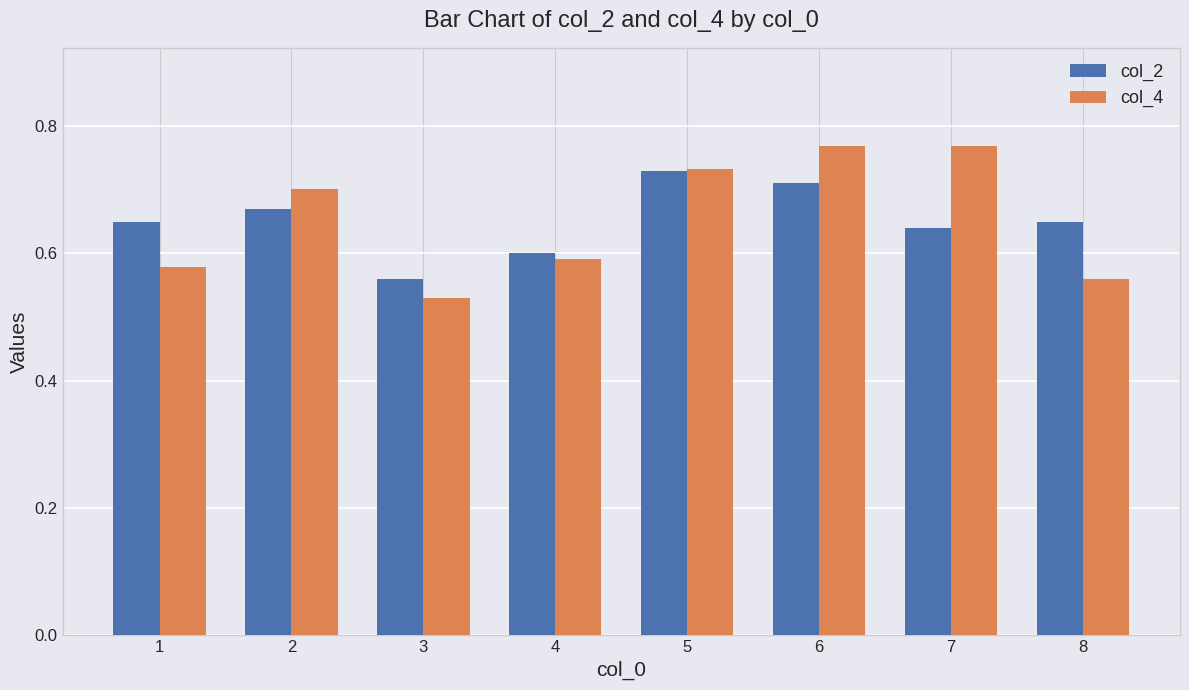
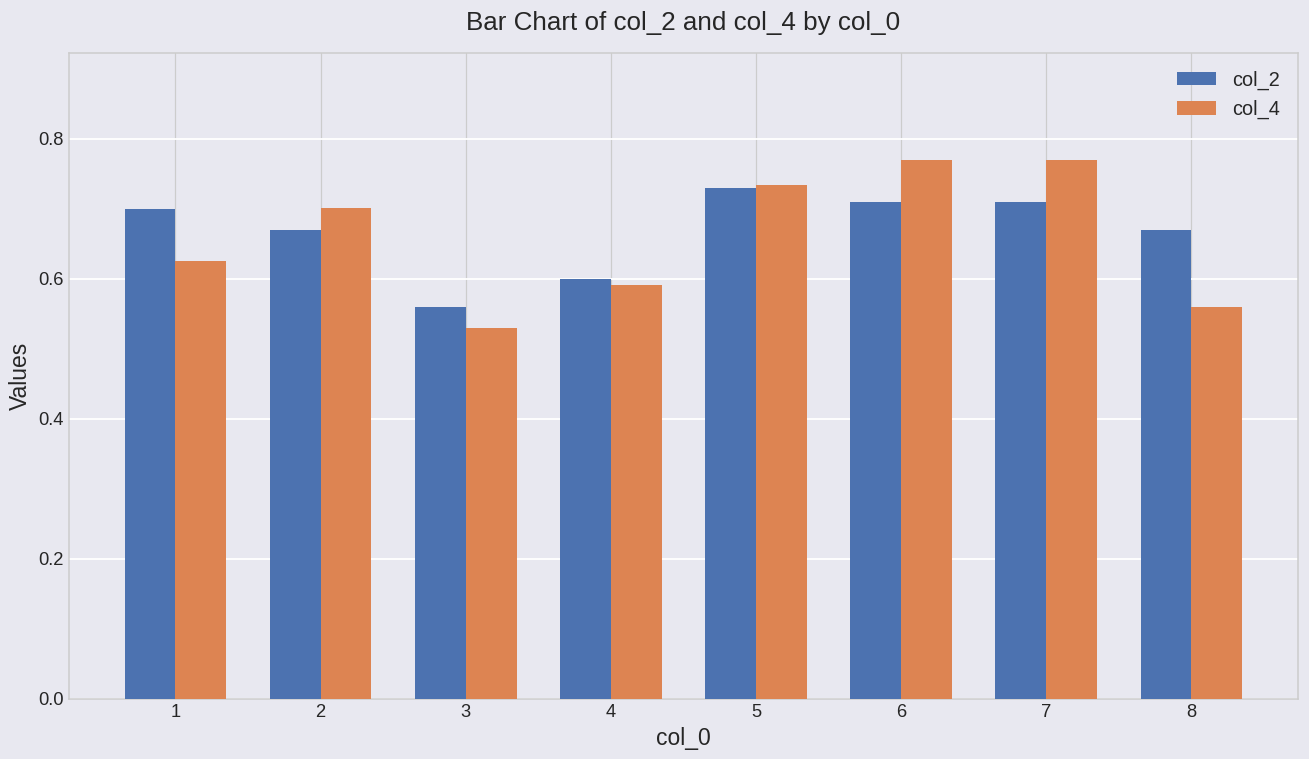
  {
    "col_2": {
-     "1": 0.65,
+     "1": 0.70,
      "2": 0.67,
      "3": 0.56,
      "4": 0.60,
      "5": 0.73,
      "6": 0.71,
-     "7": 0.64,
-     "8": 0.65
+     "7": 0.71,
+     "8": 0.67
    },
    "col_4": {
-     "1": 0.58,
+     "1": 0.63,
      "2": 0.70,
      "3": 0.53,
      "4": 0.59,
      "5": 0.73,
      "6": 0.77,
      "7": 0.77,
      "8": 0.56
    }
  }
